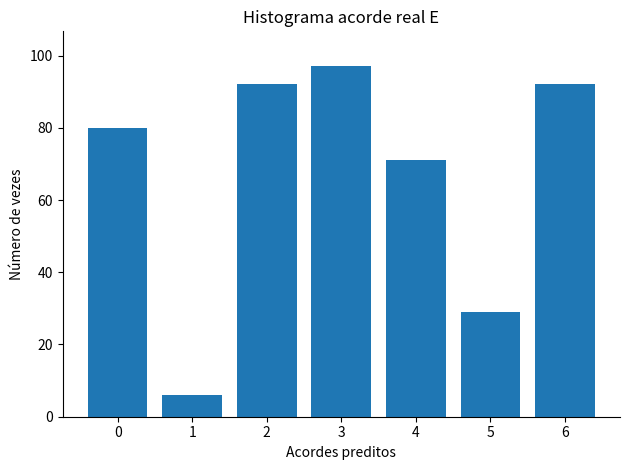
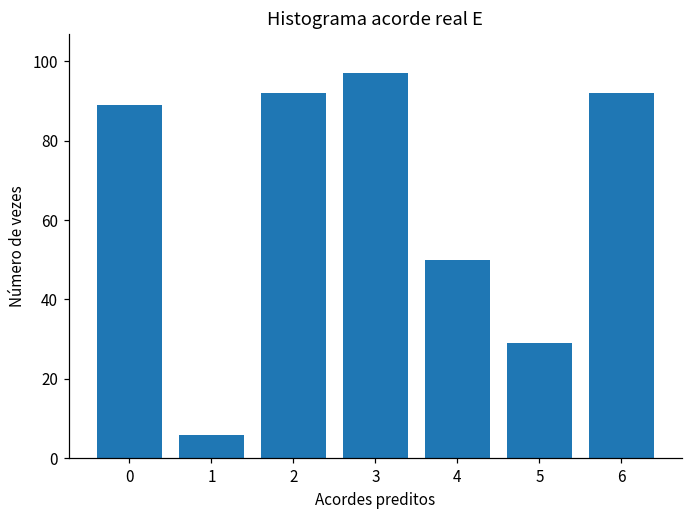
  {
-   "0": 80,
+   "0": 89,
    "1": 6,
    "2": 92,
    "3": 97,
-   "4": 71,
+   "4": 50,
    "5": 29,
    "6": 92
  }
